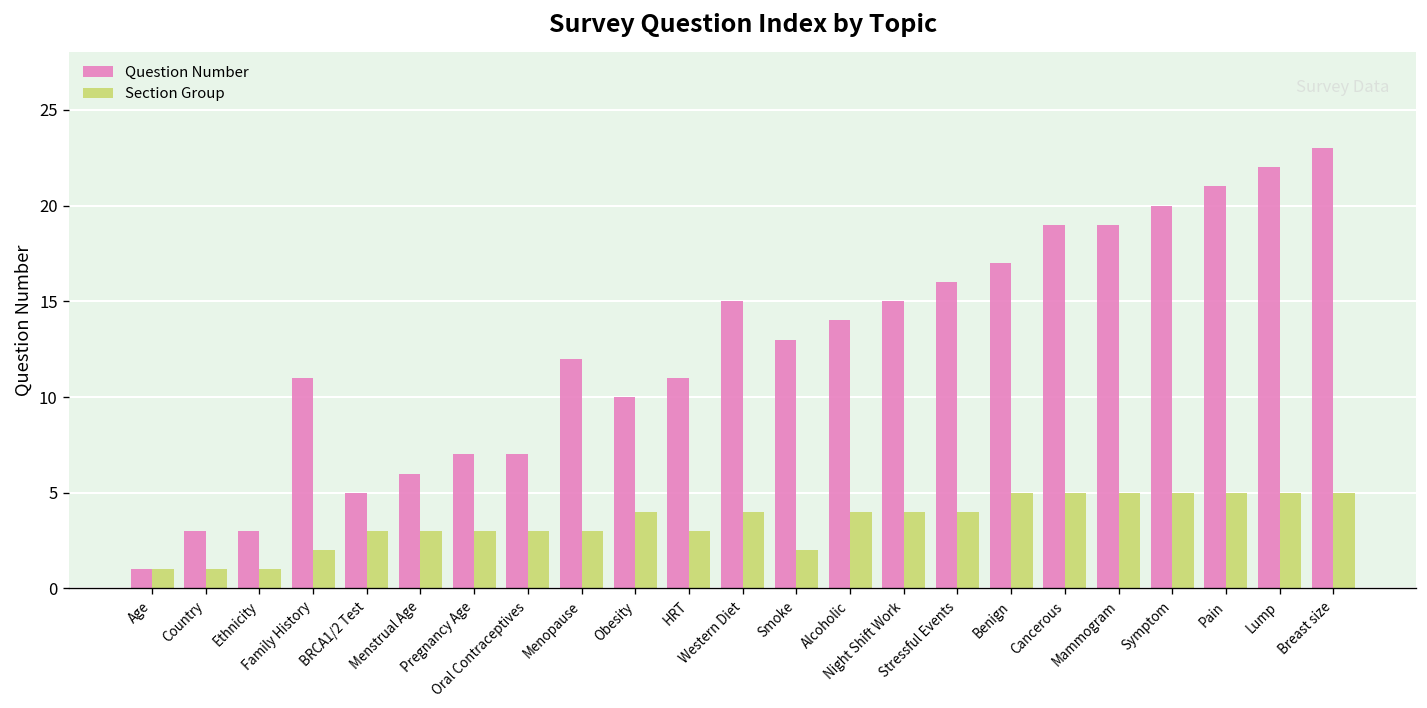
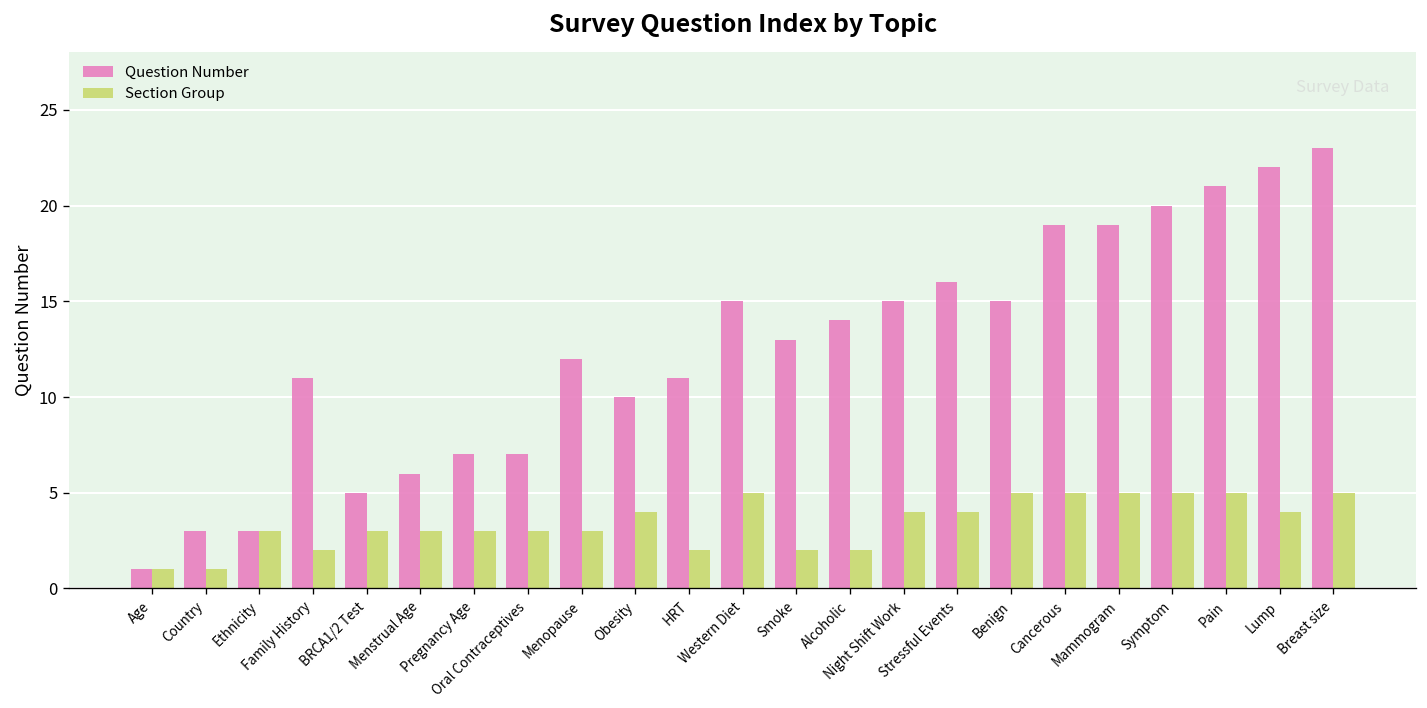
  {
    "Question Number": {
      "Age": 1,
      "Country": 3,
      "Ethnicity": 3,
      "Family History": 11,
      "BRCA1/2 Test": 5,
      "Menstrual Age": 6,
      "Pregnancy Age": 7,
      "Oral Contraceptives": 7,
      "Menopause": 12,
      "Obesity": 10,
      "HRT": 11,
      "Western Diet": 15,
      "Smoke": 13,
      "Alcoholic": 14,
      "Night Shift Work": 15,
      "Stressful Events": 16,
-     "Benign": 17,
+     "Benign": 15,
      "Cancerous": 19,
      "Mammogram": 19,
      "Symptom": 20,
      "Pain": 21,
      "Lump": 22,
      "Breast size": 23
    },
    "Section Group": {
      "Age": 1,
      "Country": 1,
-     "Ethnicity": 1,
+     "Ethnicity": 3,
      "Family History": 2,
      "BRCA1/2 Test": 3,
      "Menstrual Age": 3,
      "Pregnancy Age": 3,
      "Oral Contraceptives": 3,
      "Menopause": 3,
      "Obesity": 4,
-     "HRT": 3,
-     "Western Diet": 4,
+     "HRT": 2,
+     "Western Diet": 5,
      "Smoke": 2,
-     "Alcoholic": 4,
+     "Alcoholic": 2,
      "Night Shift Work": 4,
      "Stressful Events": 4,
      "Benign": 5,
      "Cancerous": 5,
      "Mammogram": 5,
      "Symptom": 5,
      "Pain": 5,
-     "Lump": 5,
+     "Lump": 4,
      "Breast size": 5
    }
  }
